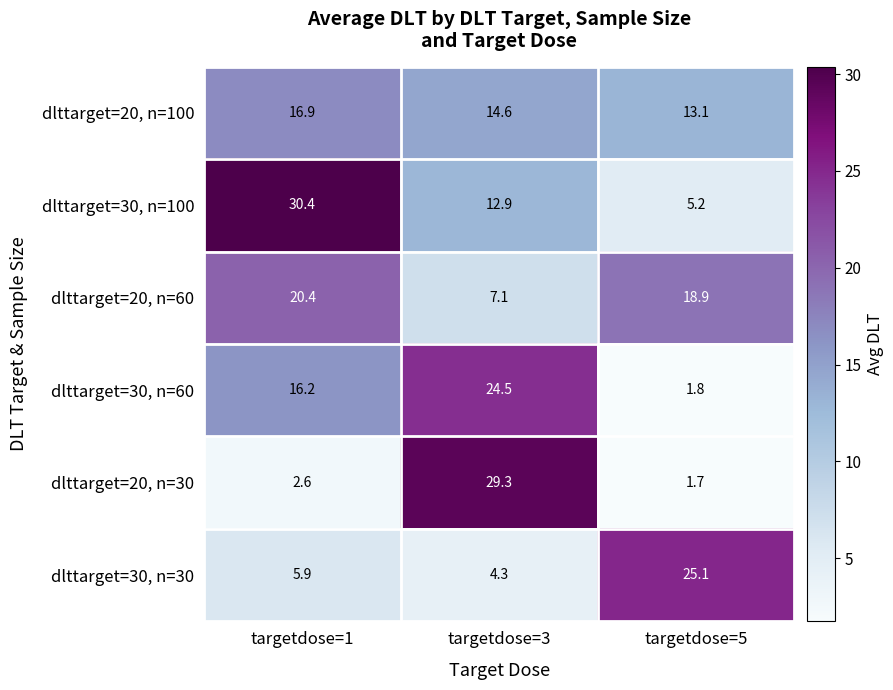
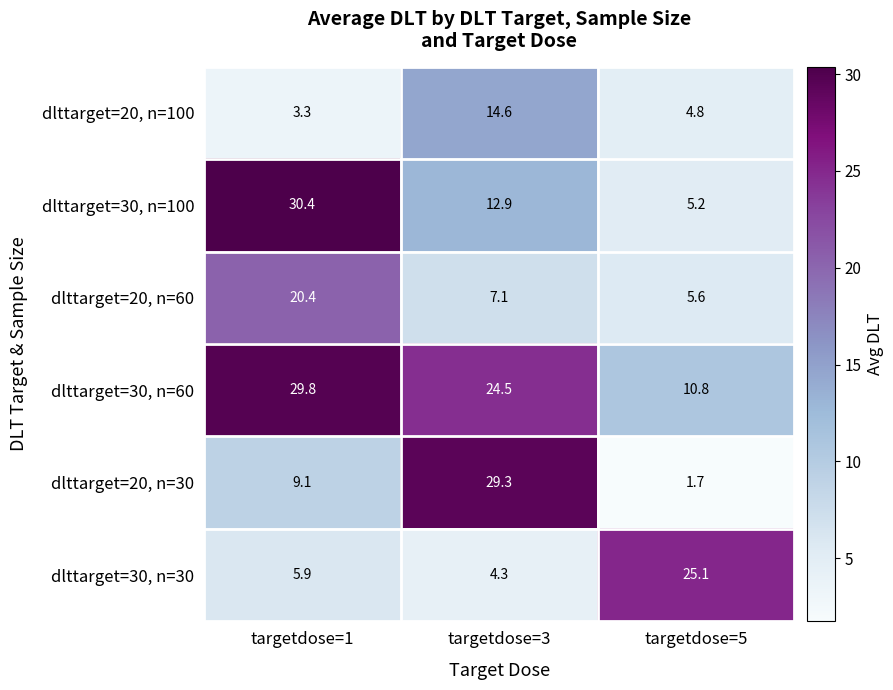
  {
    "dlttarget=20, n=100": {
-     "targetdose=1": 16.9,
+     "targetdose=1": 3.3,
      "targetdose=3": 14.6,
-     "targetdose=5": 13.1
+     "targetdose=5": 4.8
    },
    "dlttarget=30, n=100": {
      "targetdose=1": 30.4,
      "targetdose=3": 12.9,
      "targetdose=5": 5.2
    },
    "dlttarget=20, n=60": {
      "targetdose=1": 20.4,
      "targetdose=3": 7.1,
-     "targetdose=5": 18.9
+     "targetdose=5": 5.6
    },
    "dlttarget=30, n=60": {
-     "targetdose=1": 16.2,
+     "targetdose=1": 29.8,
      "targetdose=3": 24.5,
-     "targetdose=5": 1.8
+     "targetdose=5": 10.8
    },
    "dlttarget=20, n=30": {
-     "targetdose=1": 2.6,
+     "targetdose=1": 9.1,
      "targetdose=3": 29.3,
      "targetdose=5": 1.7
    },
    "dlttarget=30, n=30": {
      "targetdose=1": 5.9,
      "targetdose=3": 4.3,
      "targetdose=5": 25.1
    }
  }
